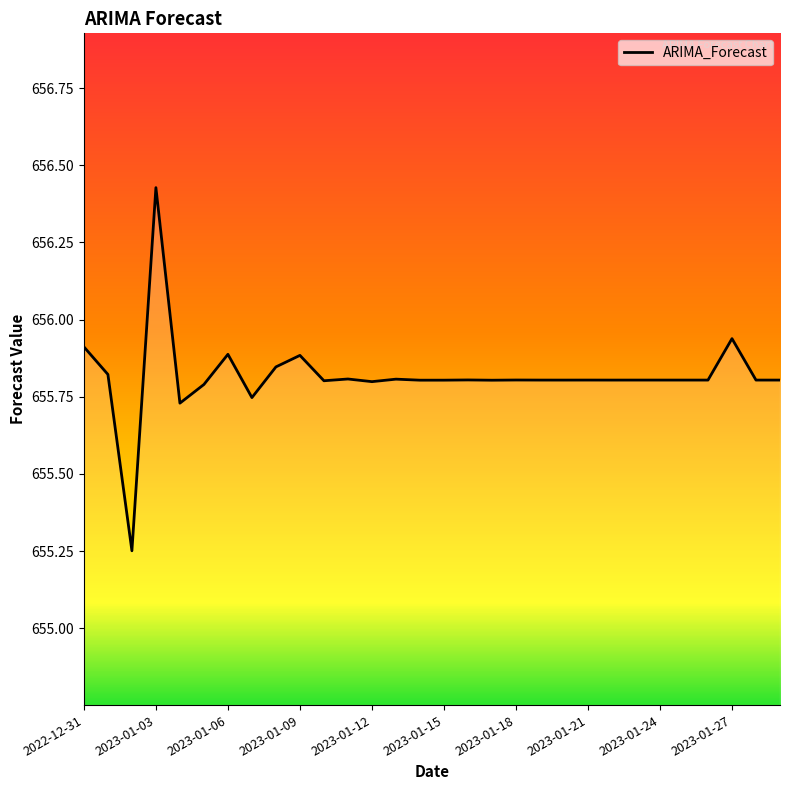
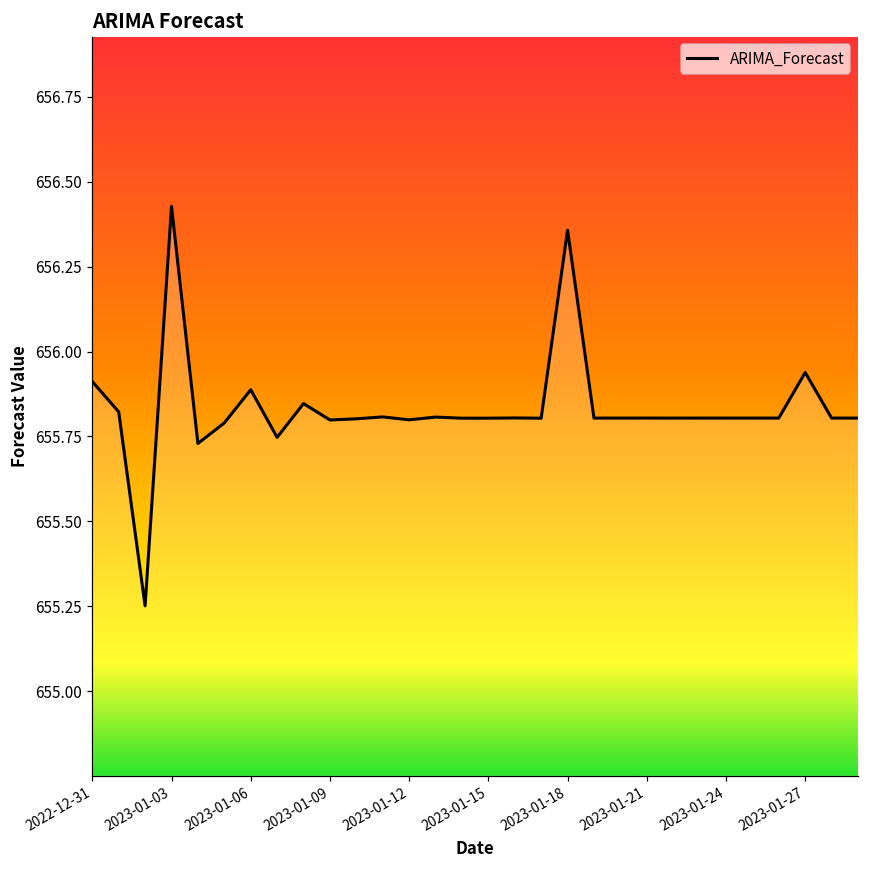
  {
    "2022-12-31": 655.91,
    "2023-01-03": 656.43,
    "2023-01-06": 655.89,
-   "2023-01-09": 655.88,
+   "2023-01-09": 655.80,
    "2023-01-12": 655.80,
    "2023-01-15": 655.80,
-   "2023-01-18": 655.80,
+   "2023-01-18": 656.36,
    "2023-01-21": 655.80,
    "2023-01-24": 655.80,
    "2023-01-27": 655.94
  }
